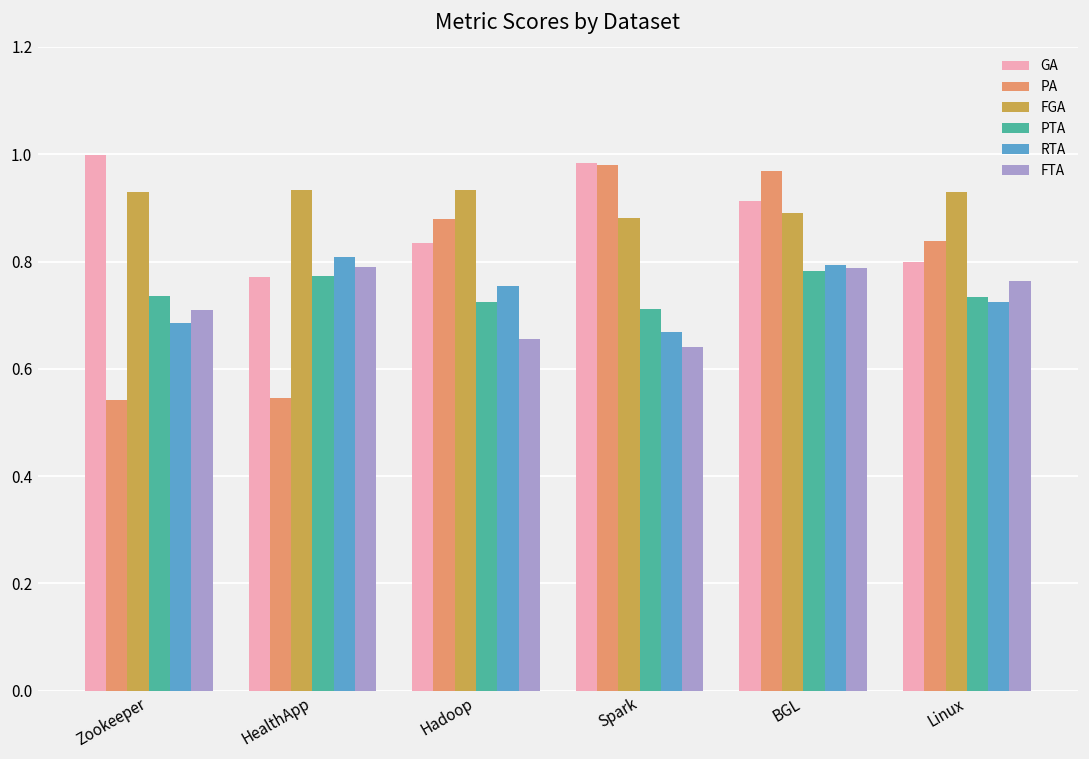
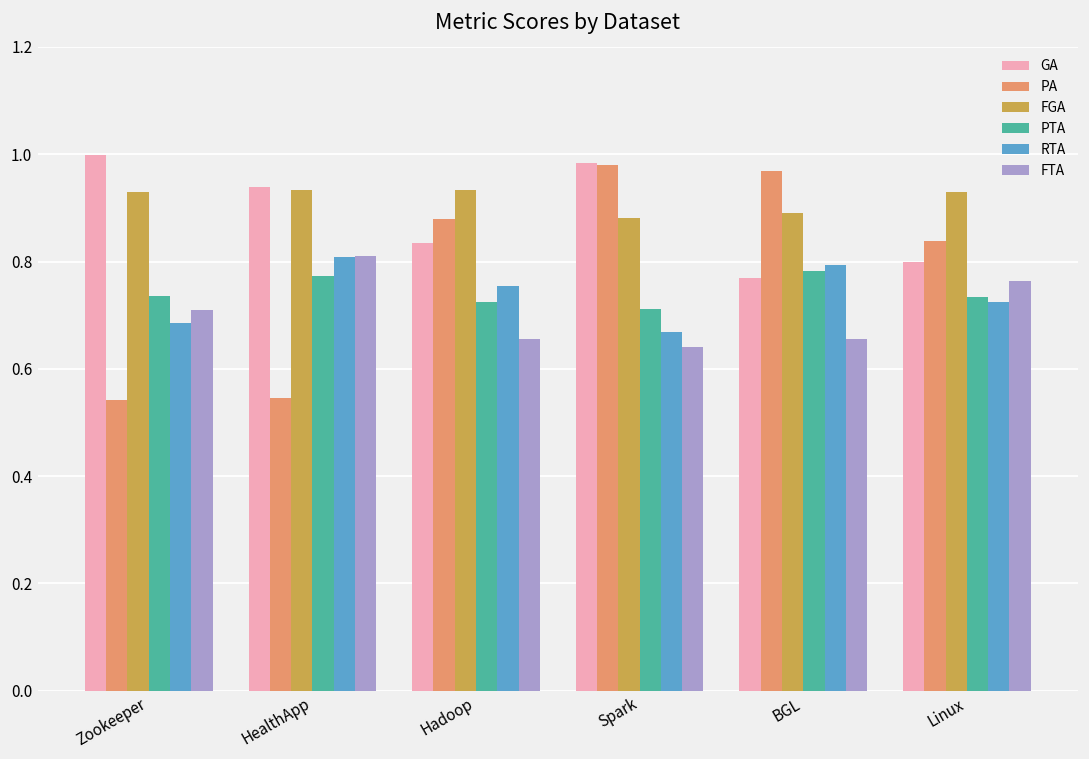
  {
    "GA": {
      "Zookeeper": 1.00,
-     "HealthApp": 0.77,
+     "HealthApp": 0.94,
      "Hadoop": 0.84,
      "Spark": 0.98,
-     "BGL": 0.91,
+     "BGL": 0.77,
      "Linux": 0.80
    },
    "FTA": {
      "Zookeeper": 0.71,
-     "HealthApp": 0.79,
+     "HealthApp": 0.81,
      "Hadoop": 0.66,
      "Spark": 0.64,
-     "BGL": 0.79,
+     "BGL": 0.66,
      "Linux": 0.76
    }
  }
